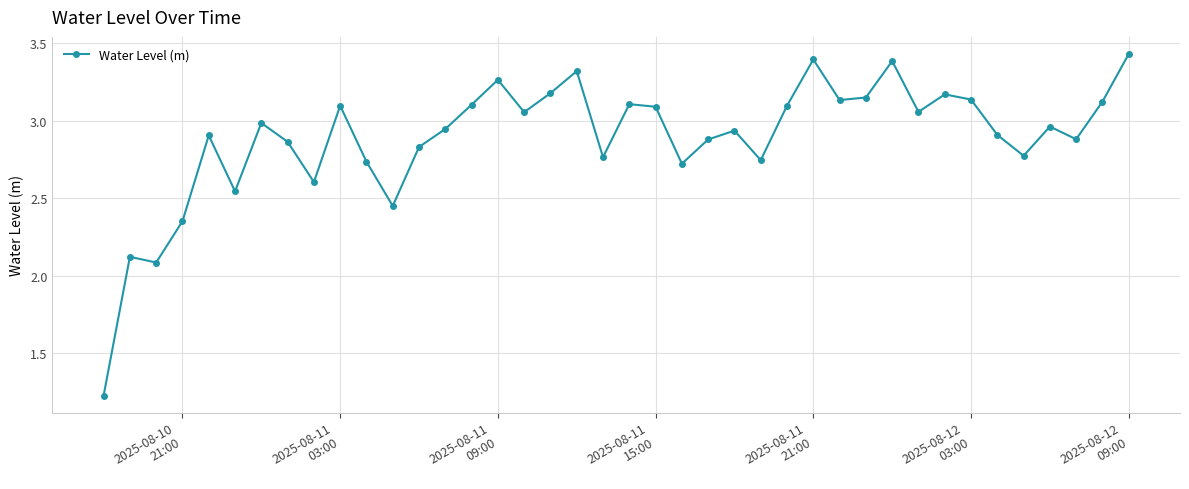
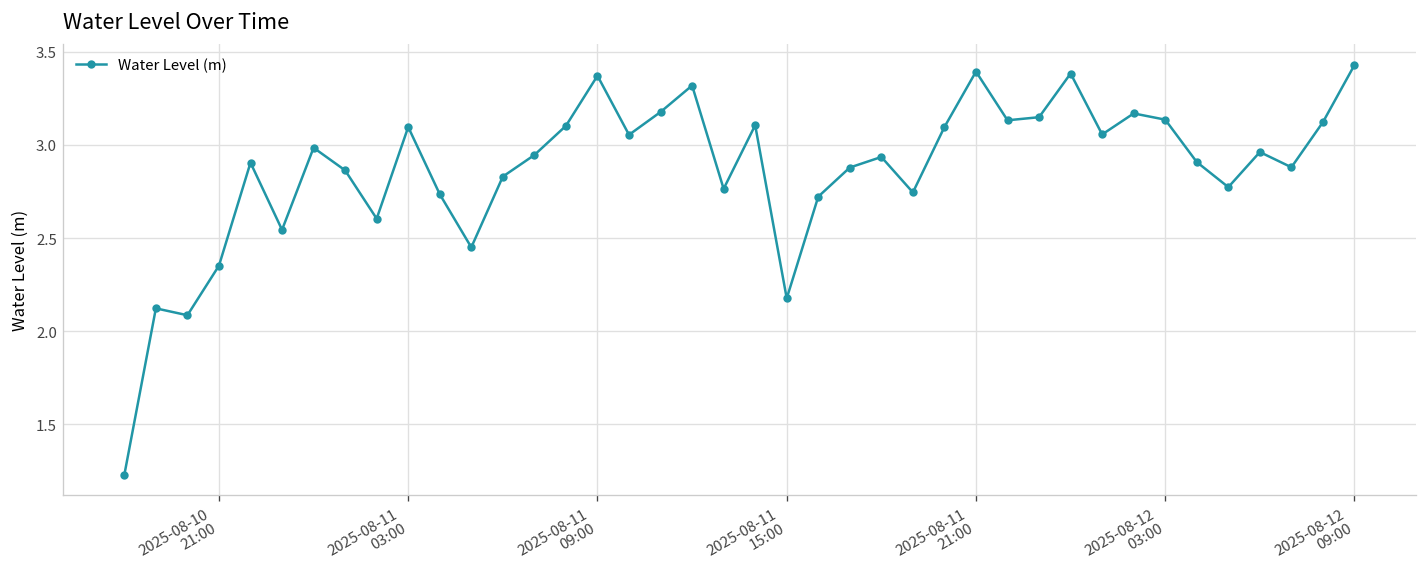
  {
    "2025-08-10 21:00": 2.35,
    "2025-08-11 03:00": 3.10,
-   "2025-08-11 09:00": 3.26,
-   "2025-08-11 15:00": 3.09,
+   "2025-08-11 09:00": 3.37,
+   "2025-08-11 15:00": 2.18,
    "2025-08-11 21:00": 3.39,
    "2025-08-12 03:00": 3.14,
    "2025-08-12 09:00": 3.43
  }
